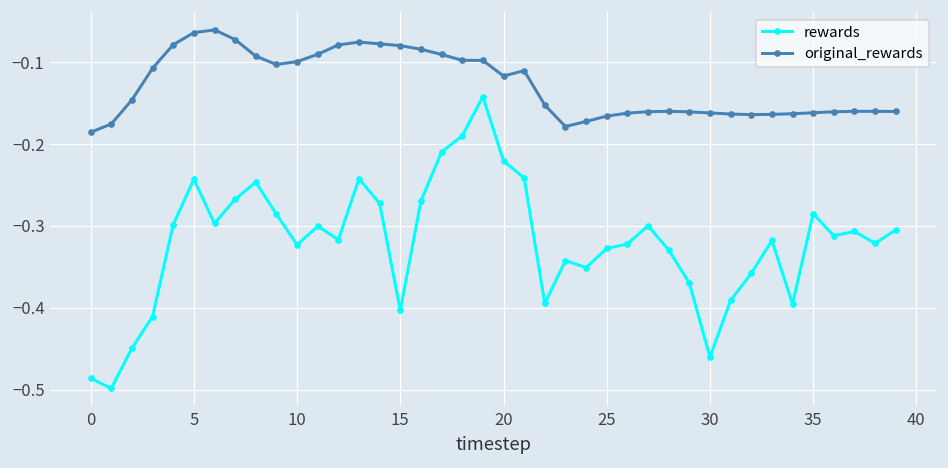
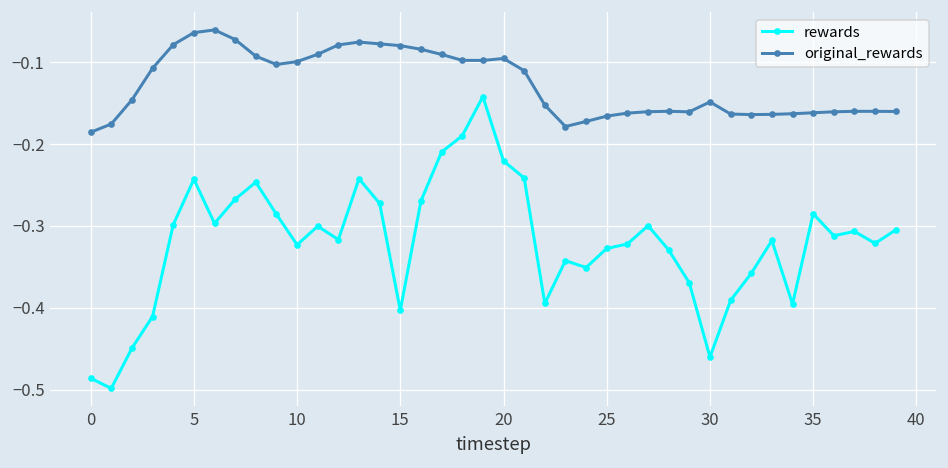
  {
    "rewards": {
      "0": -0.49,
      "5": -0.24,
      "10": -0.32,
      "15": -0.40,
      "20": -0.22,
      "25": -0.33,
      "30": -0.46,
      "35": -0.29
    },
    "original_rewards": {
      "0": -0.19,
      "5": -0.06,
      "10": -0.10,
      "15": -0.08,
-     "20": -0.12,
+     "20": -0.10,
      "25": -0.17,
-     "30": -0.16,
+     "30": -0.15,
      "35": -0.16
    }
  }
